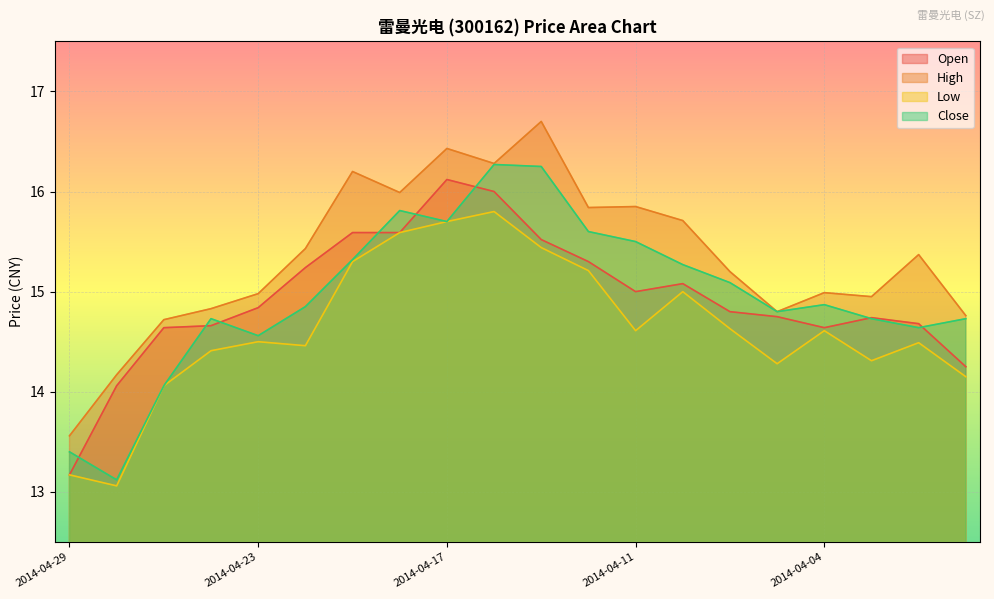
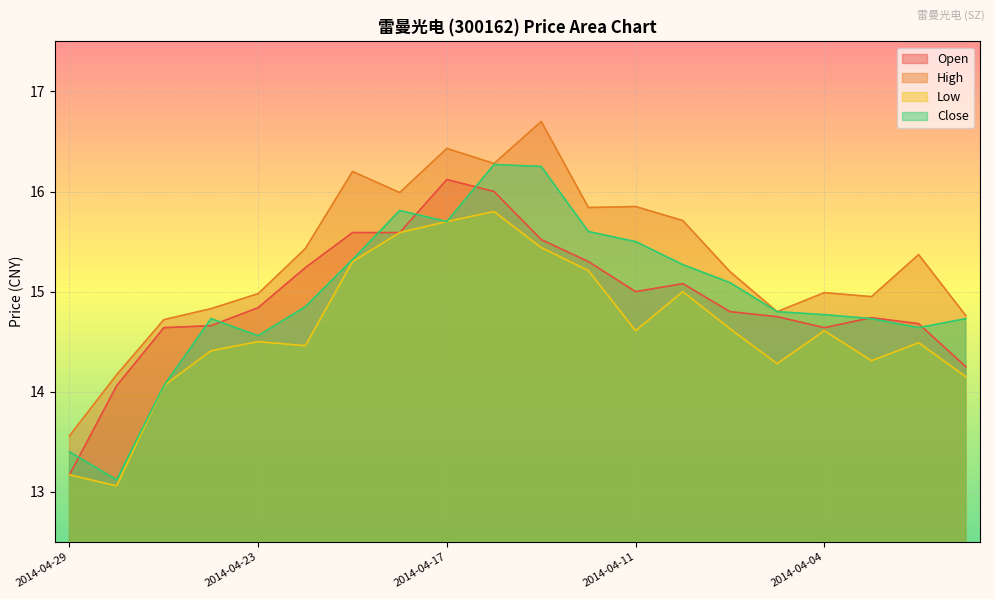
  {
    "Close": {
      "2014-04-29": 13.40,
      "2014-04-23": 14.56,
      "2014-04-11": 15.50,
-     "2014-04-04": 14.87
+     "2014-04-04": 14.77
    }
  }
